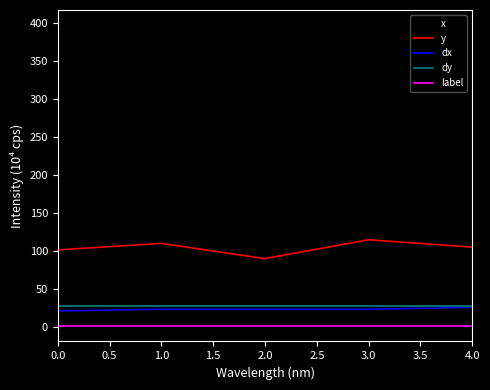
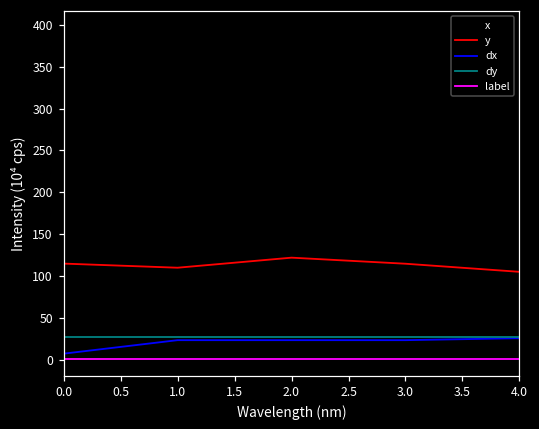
  {
    "x": {
      "0.0": 270,
      "1.0": 300,
      "2.0": 370,
      "3.0": 390,
      "4.0": 400
    },
    "y": {
-     "0.0": 100,
+     "0.0": 110,
      "1.0": 110,
-     "2.0": 90,
+     "2.0": 120,
      "3.0": 110,
      "4.0": 110
    },
    "dx": {
-     "0.0": 20,
+     "0.0": 10,
      "1.0": 20,
      "2.0": 20,
      "3.0": 20
    },
    "dy": {
      "0.0": 30,
      "1.0": 30,
      "2.0": 30,
      "3.0": 30
    },
    "label": {
      "0.0": 0,
      "1.0": 0,
      "2.0": 0,
      "3.0": 0,
      "4.0": 0
    }
  }
